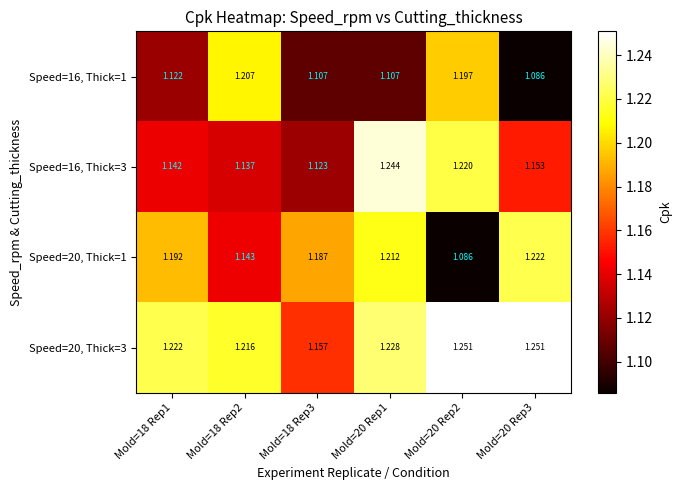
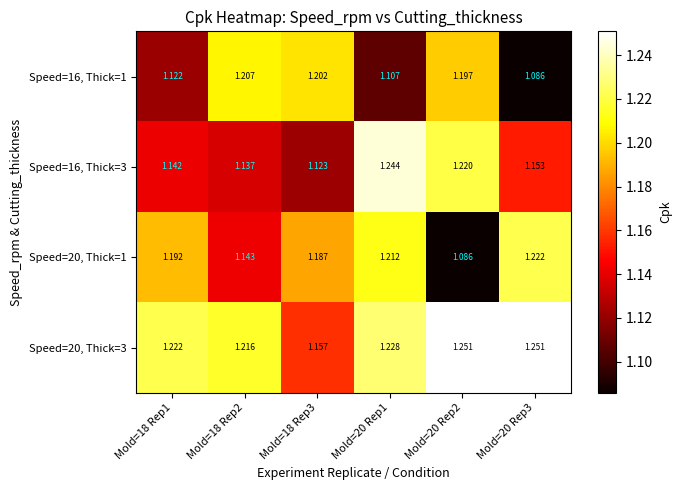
  {
    "Speed=16, Thick=1": {
      "Mold=18 Rep1": 1.122,
      "Mold=18 Rep2": 1.207,
-     "Mold=18 Rep3": 1.107,
+     "Mold=18 Rep3": 1.202,
      "Mold=20 Rep1": 1.107,
      "Mold=20 Rep2": 1.197,
      "Mold=20 Rep3": 1.086
    },
    "Speed=16, Thick=3": {
      "Mold=18 Rep1": 1.142,
      "Mold=18 Rep2": 1.137,
      "Mold=18 Rep3": 1.123,
      "Mold=20 Rep1": 1.244,
      "Mold=20 Rep2": 1.220,
      "Mold=20 Rep3": 1.153
    },
    "Speed=20, Thick=1": {
      "Mold=18 Rep1": 1.192,
      "Mold=18 Rep2": 1.143,
      "Mold=18 Rep3": 1.187,
      "Mold=20 Rep1": 1.212,
      "Mold=20 Rep2": 1.086,
      "Mold=20 Rep3": 1.222
    },
    "Speed=20, Thick=3": {
      "Mold=18 Rep1": 1.222,
      "Mold=18 Rep2": 1.216,
      "Mold=18 Rep3": 1.157,
      "Mold=20 Rep1": 1.228,
      "Mold=20 Rep2": 1.251,
      "Mold=20 Rep3": 1.251
    }
  }
